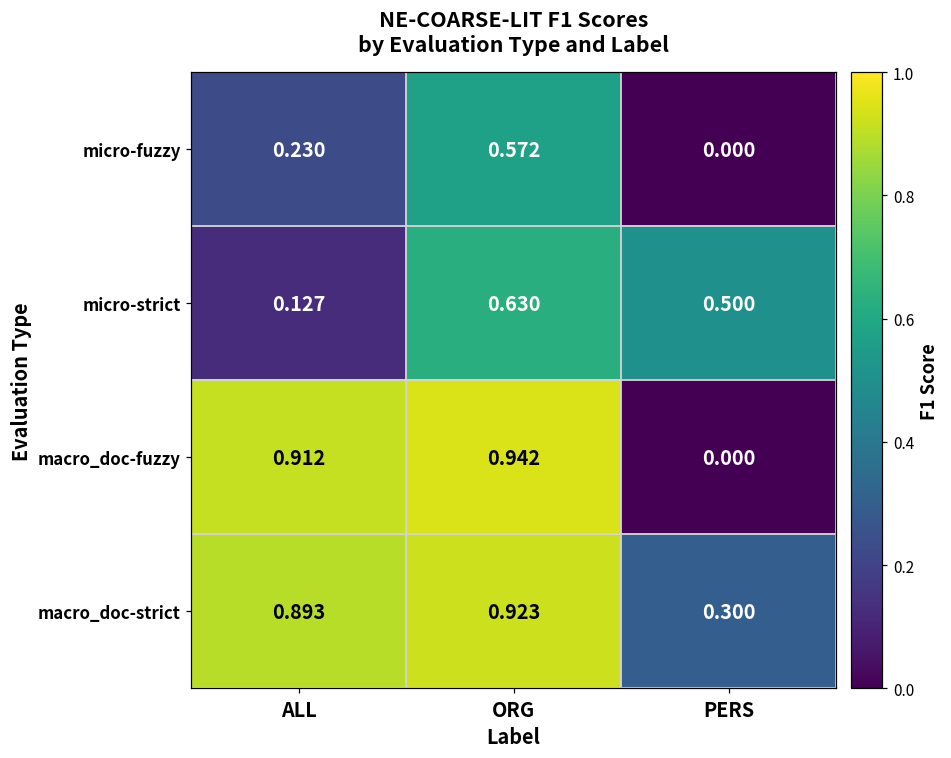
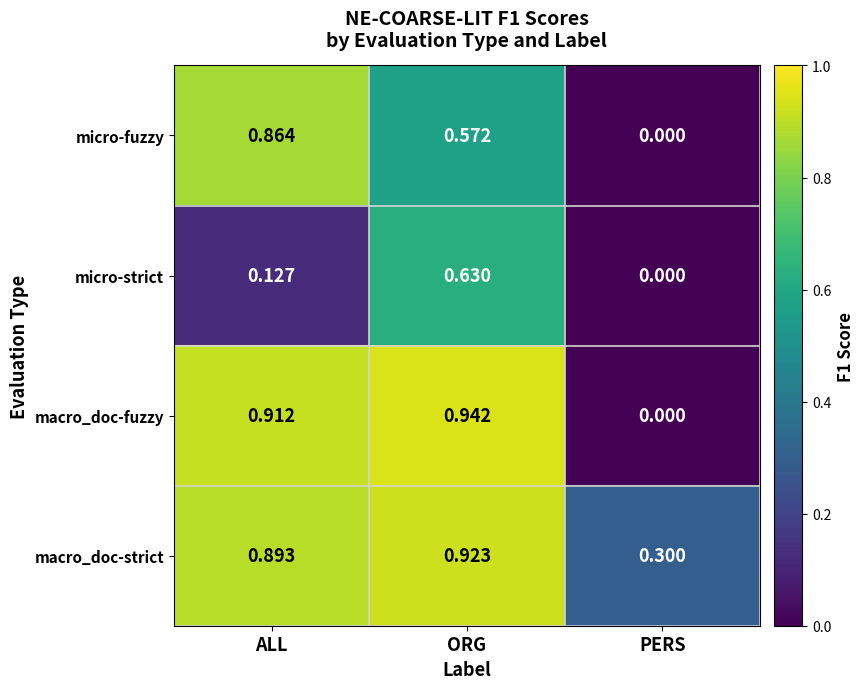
  {
    "micro-fuzzy": {
-     "ALL": 0.230,
+     "ALL": 0.864,
      "ORG": 0.572,
      "PERS": 0.000
    },
    "micro-strict": {
      "ALL": 0.127,
      "ORG": 0.630,
-     "PERS": 0.500
+     "PERS": 0.000
    },
    "macro_doc-fuzzy": {
      "ALL": 0.912,
      "ORG": 0.942,
      "PERS": 0.000
    },
    "macro_doc-strict": {
      "ALL": 0.893,
      "ORG": 0.923,
      "PERS": 0.300
    }
  }
